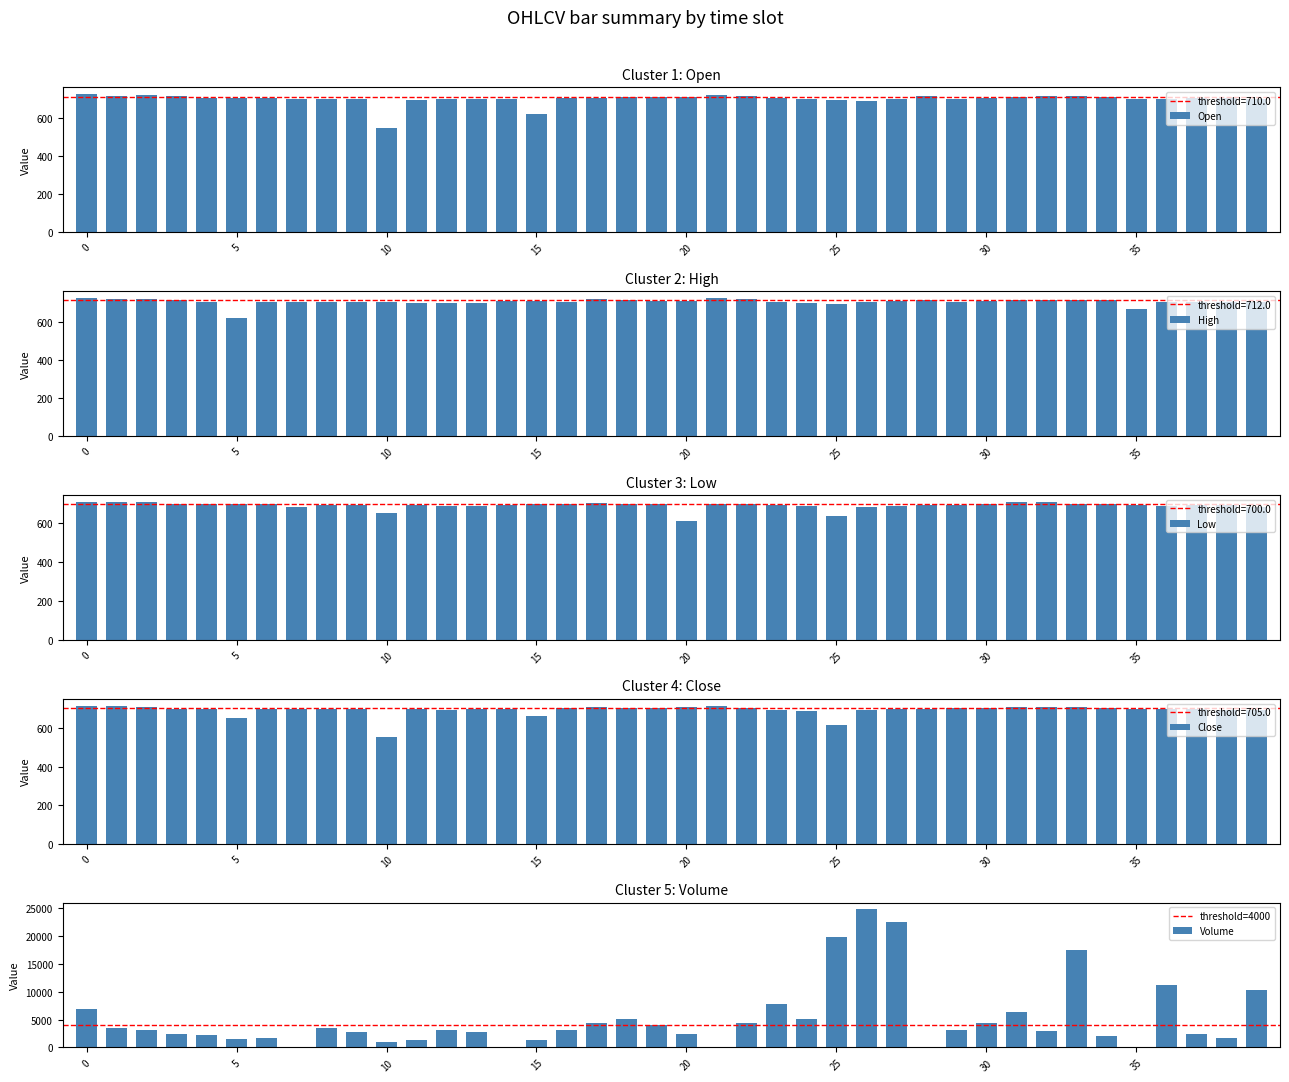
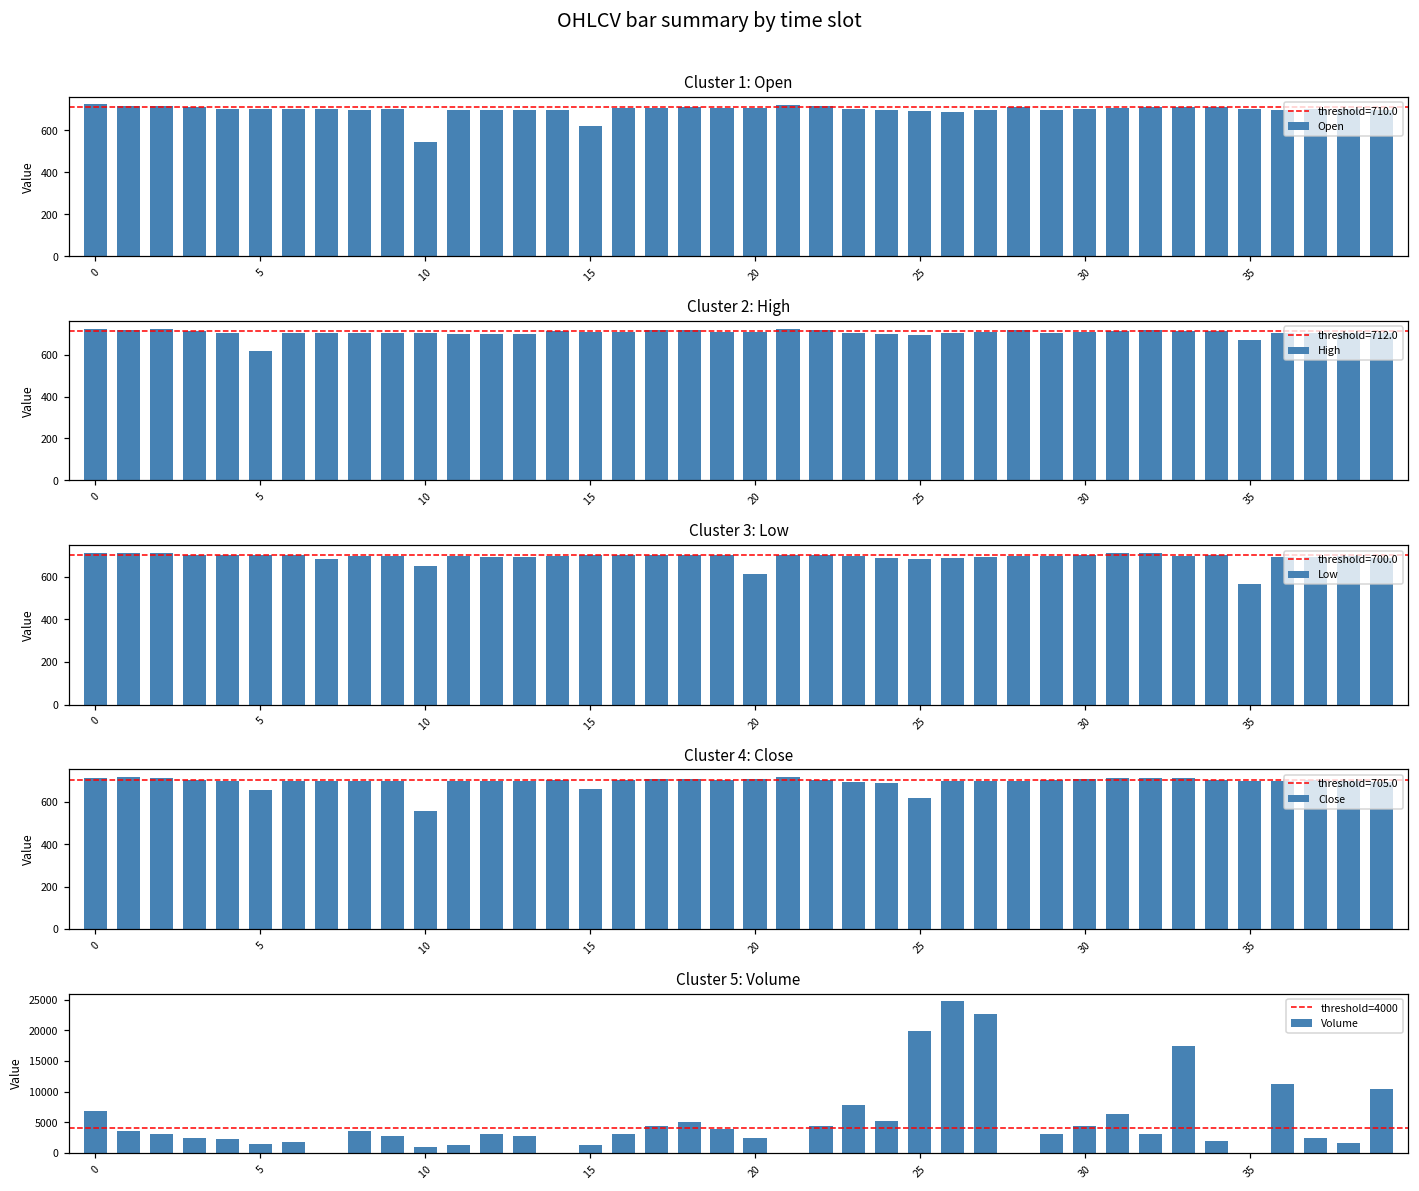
  {
    "Cluster 1: Open": {
      "0": 720,
      "5": 700,
      "10": 540,
      "15": 620,
      "20": 710,
      "25": 690,
      "30": 700,
      "35": 700
    },
    "Cluster 2: High": {
      "0": 720,
      "5": 620,
      "10": 700,
      "15": 710,
      "20": 710,
      "25": 690,
      "30": 710,
      "35": 670
    },
    "Cluster 3: Low": {
      "0": 710,
      "5": 700,
      "10": 650,
      "15": 700,
      "20": 610,
-     "25": 640,
+     "25": 680,
      "30": 700,
-     "35": 700
+     "35": 570
    },
    "Cluster 4: Close": {
      "0": 720,
      "5": 660,
      "10": 560,
      "15": 660,
      "20": 710,
      "25": 620,
      "30": 710,
      "35": 700
    },
    "Cluster 5: Volume": {
      "0": 7000,
      "5": 1000,
      "10": 1000,
      "15": 1000,
      "20": 2000,
      "25": 20000,
      "30": 4000,
      "35": 0
    }
  }
